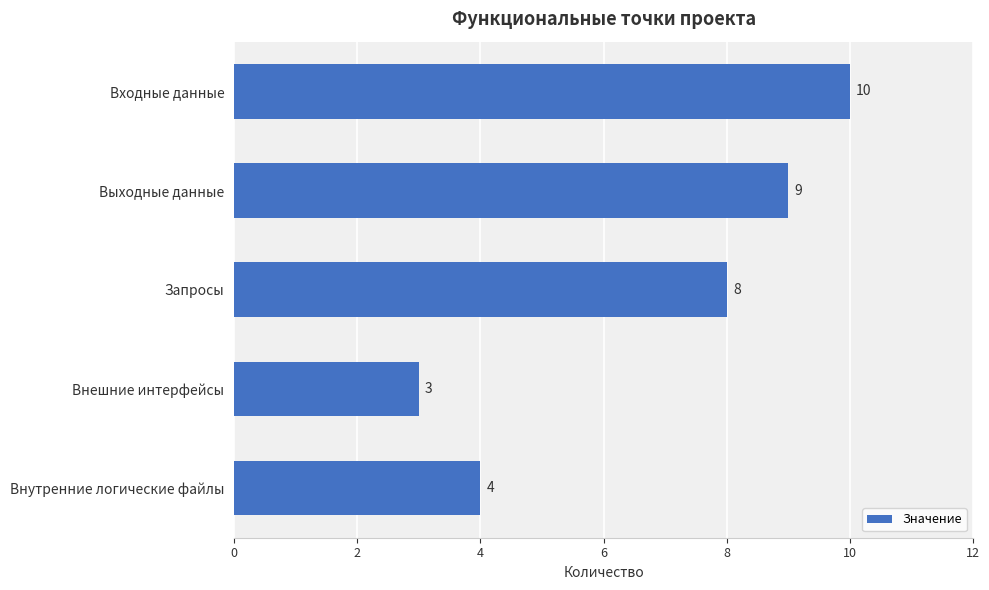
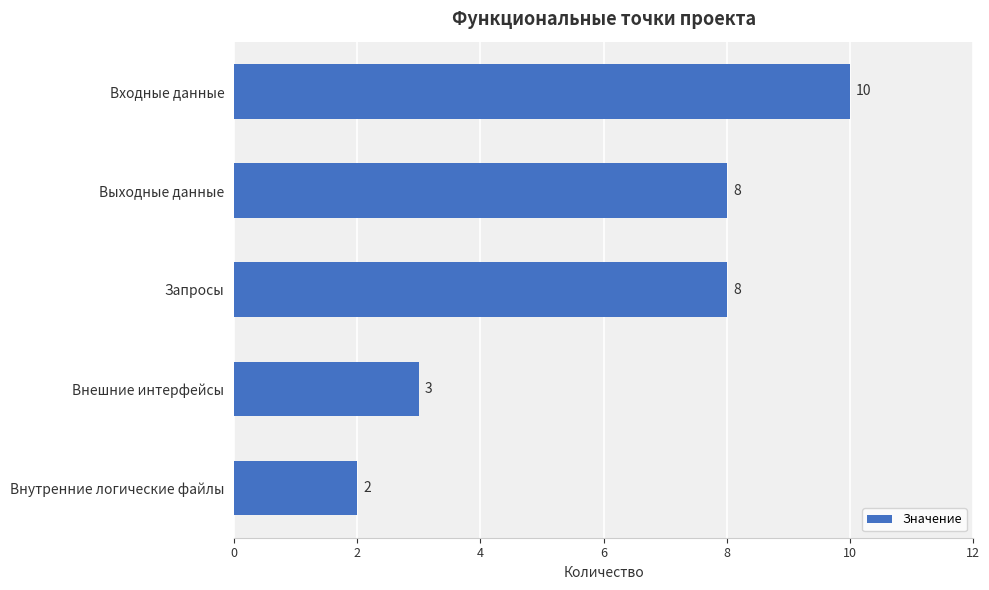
  {
    "Входные данные": 10,
-   "Выходные данные": 9,
+   "Выходные данные": 8,
    "Запросы": 8,
    "Внешние интерфейсы": 3,
-   "Внутренние логические файлы": 4
+   "Внутренние логические файлы": 2
  }
